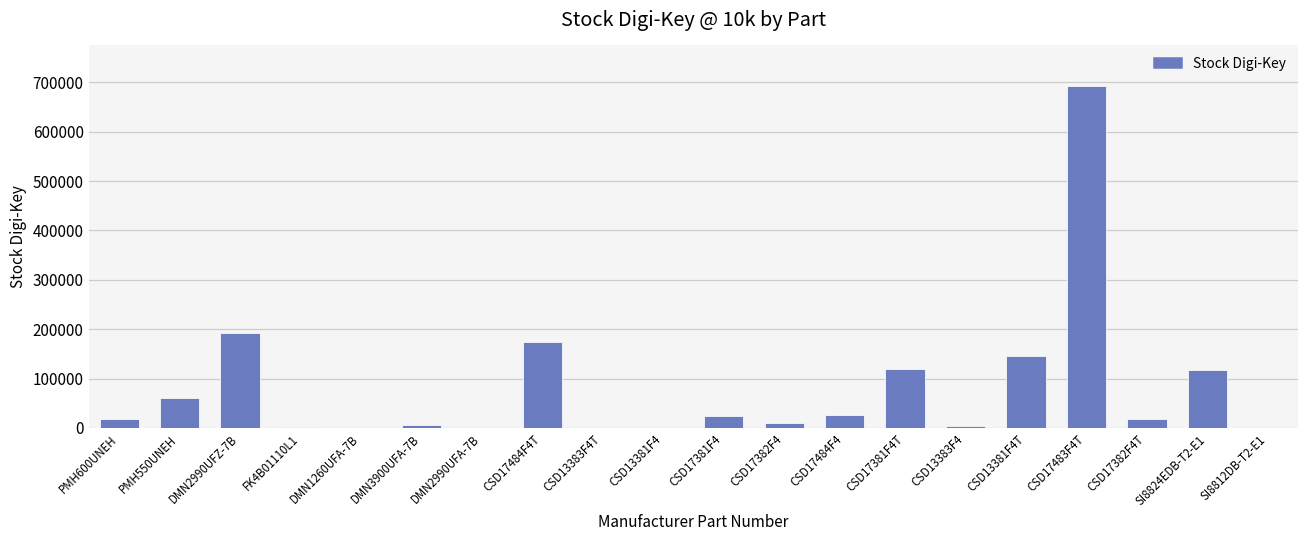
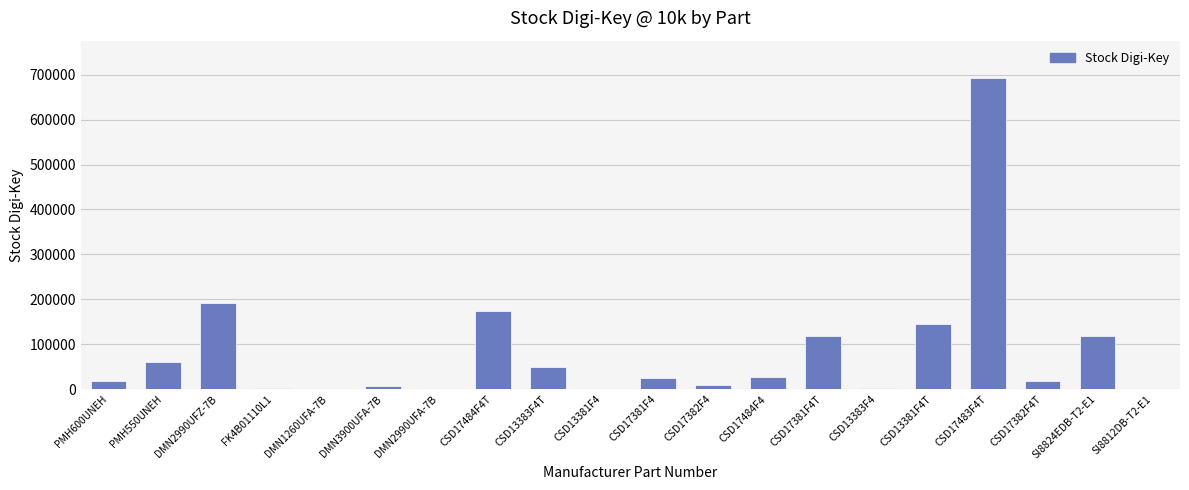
  {
    "PMH600UNEH": 20000,
    "PMH550UNEH": 60000,
    "DMN2990UFZ-7B": 190000,
    "DMN1260UFA-7B": 0,
    "DMN3900UFA-7B": 10000,
    "DMN2990UFA-7B": 0,
    "CSD17484F4T": 170000,
-   "CSD13383F4T": 0,
+   "CSD13383F4T": 50000,
    "CSD13381F4": 0,
    "CSD17381F4": 20000,
    "CSD17382F4": 10000,
    "CSD17484F4": 30000,
    "CSD17381F4T": 120000,
    "CSD13381F4T": 150000,
    "CSD17483F4T": 690000,
    "CSD17382F4T": 20000,
    "SI8824EDB-T2-E1": 120000,
    "SI8812DB-T2-E1": 0
  }
